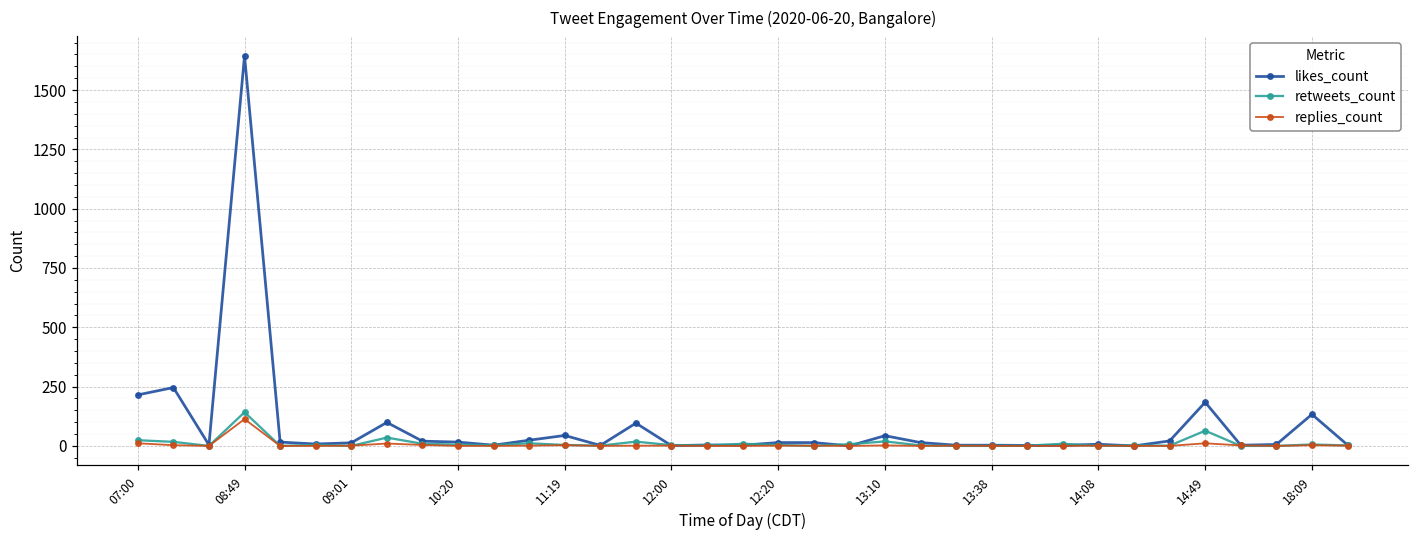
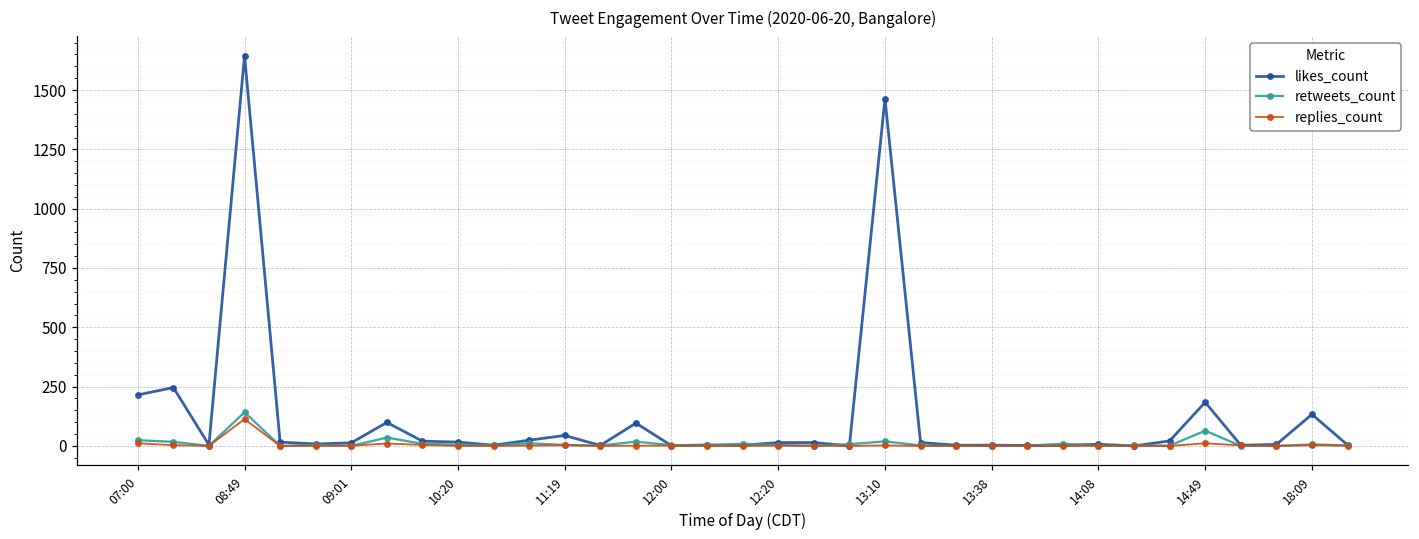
  {
    "likes_count": {
      "07:00": 220,
      "08:49": 1650,
      "11:19": 40,
-     "13:10": 40,
+     "13:10": 1460,
      "14:49": 180,
      "18:09": 130
    },
    "retweets_count": {
      "07:00": 20,
      "08:49": 140,
      "13:10": 20,
      "14:49": 60
    },
    "replies_count": {
      "07:00": 10,
      "08:49": 110,
      "13:10": 0,
      "14:49": 10
    }
  }
